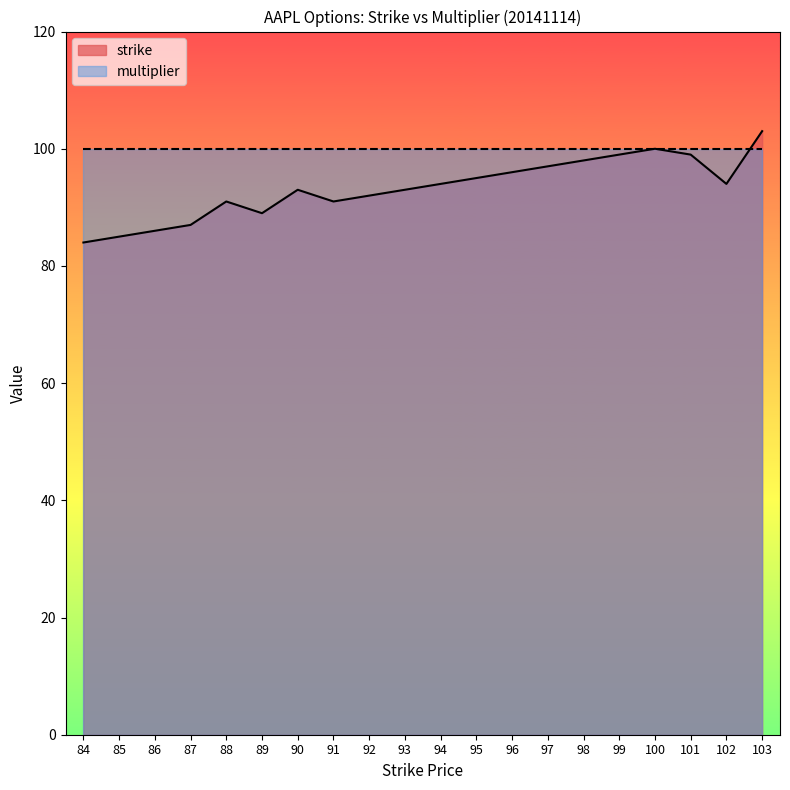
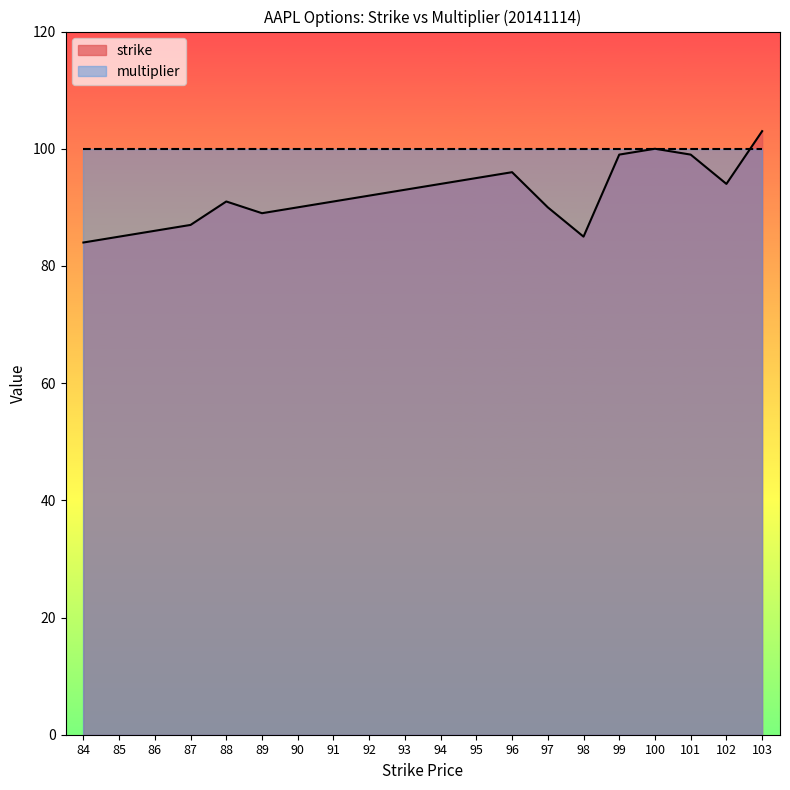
  {
    "strike": {
      "84": 84,
      "85": 85,
      "86": 86,
      "87": 87,
      "88": 91,
      "89": 89,
-     "90": 93,
+     "90": 90,
      "91": 91,
      "92": 92,
      "93": 93,
      "94": 94,
      "95": 95,
      "96": 96,
-     "97": 97,
-     "98": 98,
+     "97": 90,
+     "98": 85,
      "99": 99,
      "101": 99,
      "102": 94,
      "103": 103
    },
    "multiplier": {
      "84": 100,
      "85": 100,
      "86": 100,
      "87": 100,
      "88": 100,
      "89": 100,
      "90": 100,
      "91": 100,
      "92": 100,
      "93": 100,
      "94": 100,
      "95": 100,
      "96": 100,
      "97": 100,
      "98": 100,
      "99": 100,
      "101": 100,
      "102": 100,
      "103": 100
    }
  }
